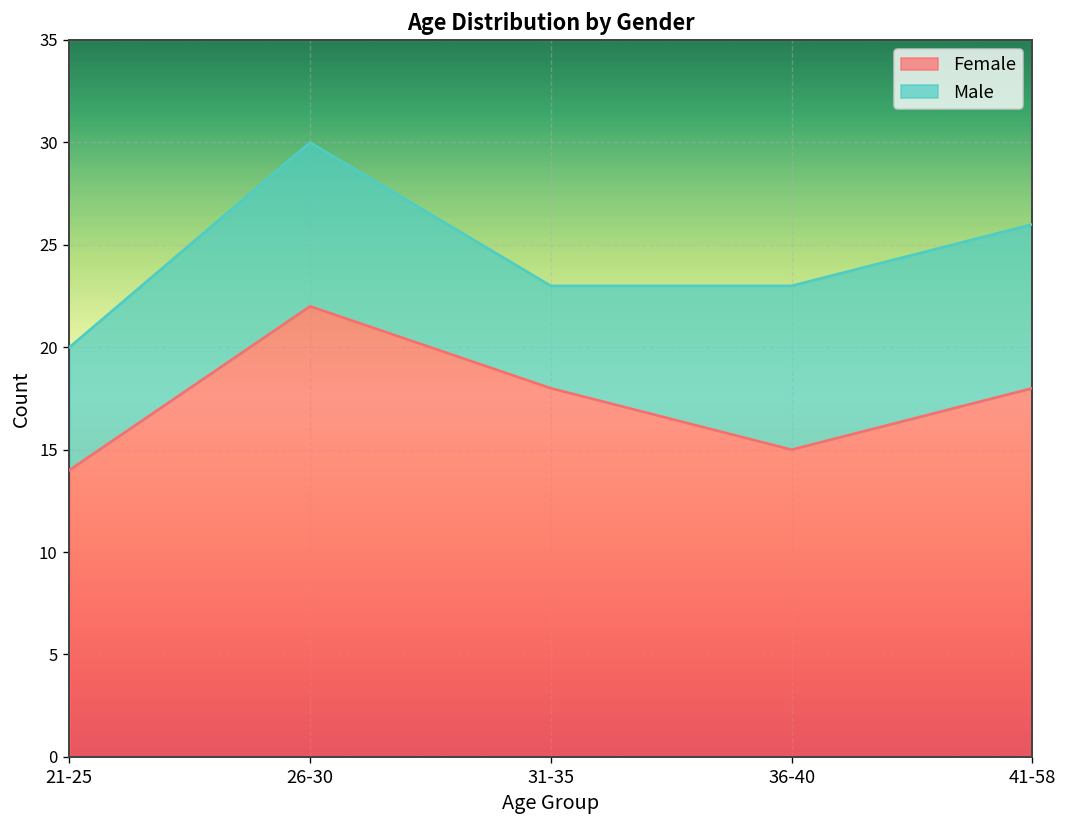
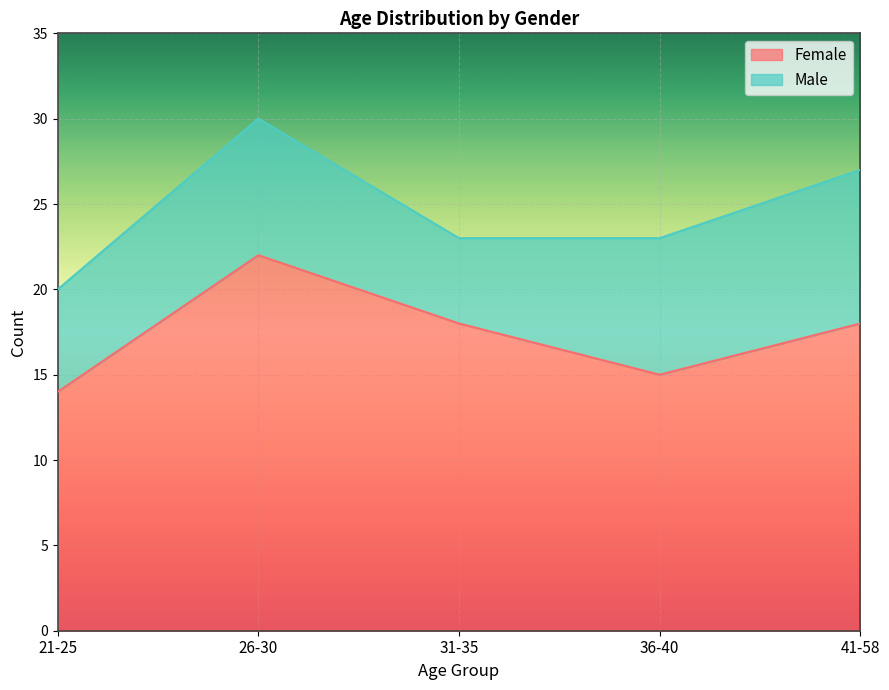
  {
    "Female": {
      "21-25": 14,
      "26-30": 22,
      "31-35": 18,
      "36-40": 15,
      "41-58": 18
    },
    "Male": {
      "21-25": 6,
      "26-30": 8,
      "31-35": 5,
      "36-40": 8,
-     "41-58": 8
+     "41-58": 9
    }
  }
